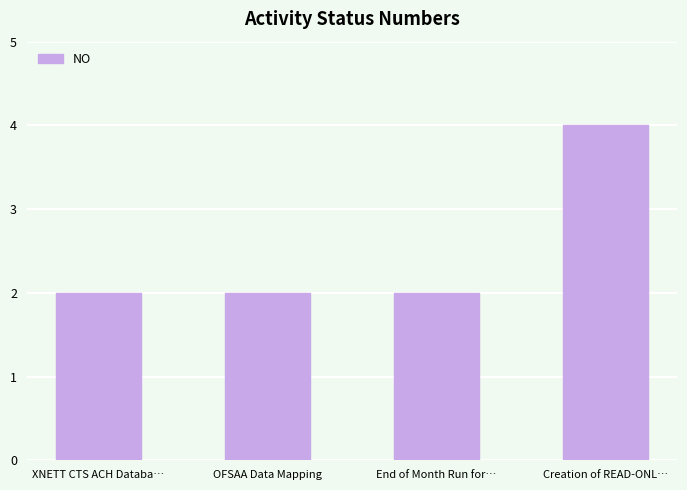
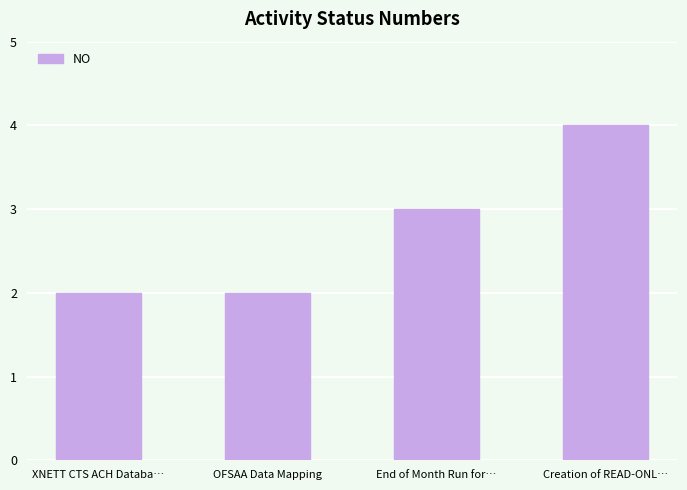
  {
    "XNETT CTS ACH Databa…": 2,
    "OFSAA Data Mapping": 2,
-   "End of Month Run for…": 2,
+   "End of Month Run for…": 3,
    "Creation of READ-ONL…": 4
  }
